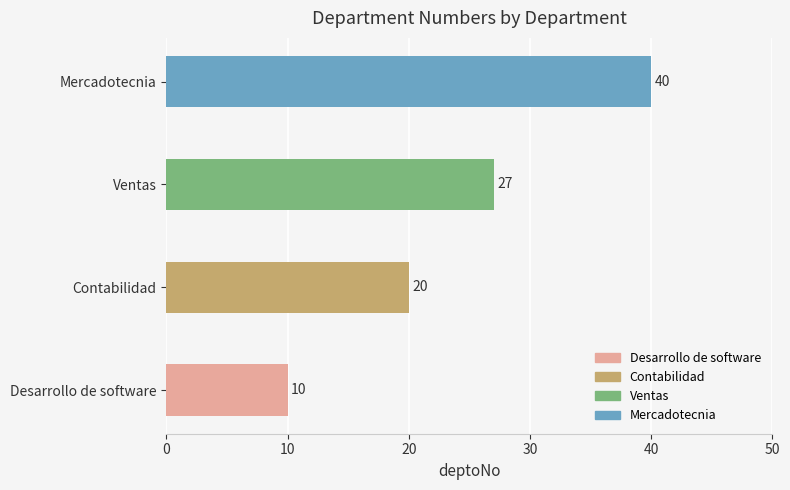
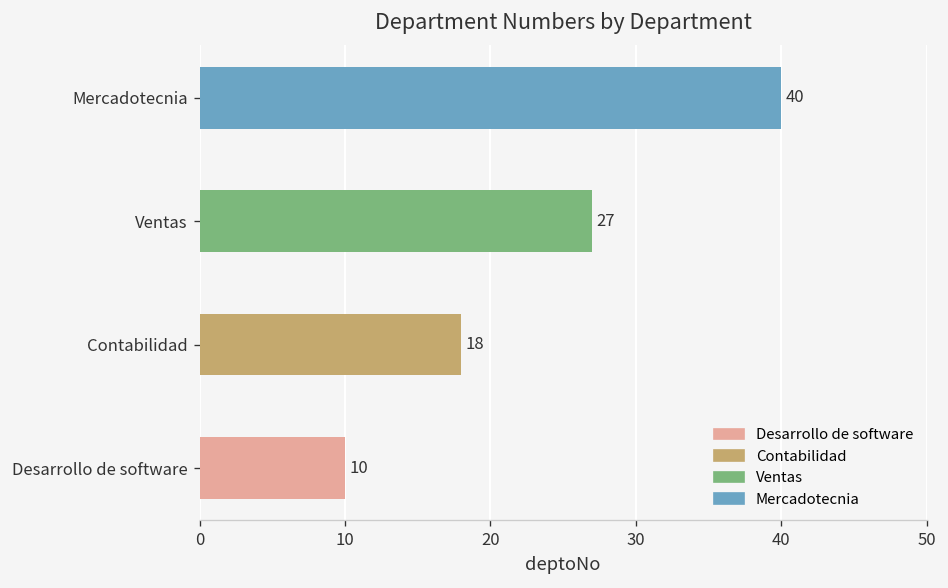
  {
    "Mercadotecnia": 40,
    "Ventas": 27,
-   "Contabilidad": 20,
+   "Contabilidad": 18,
    "Desarrollo de software": 10
  }
